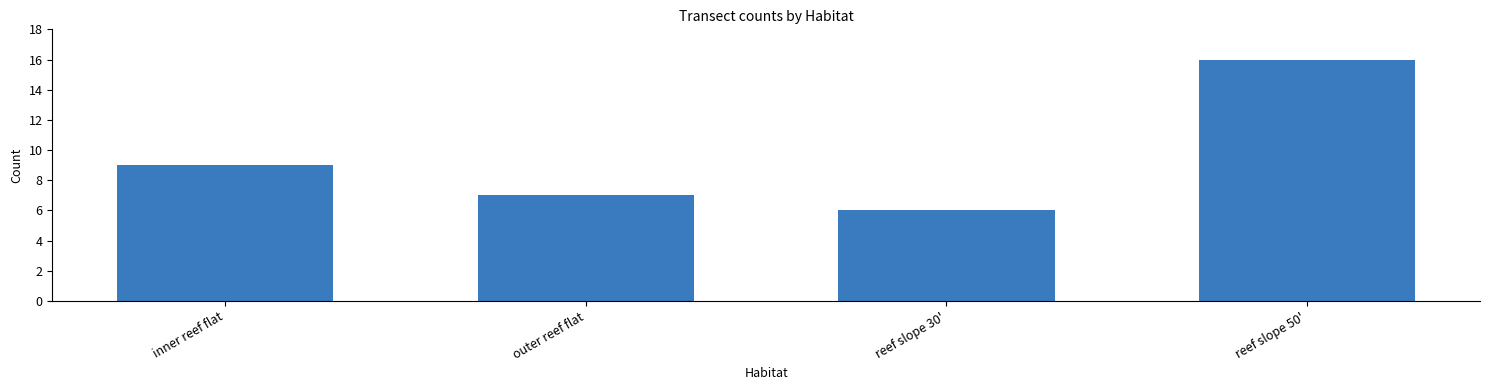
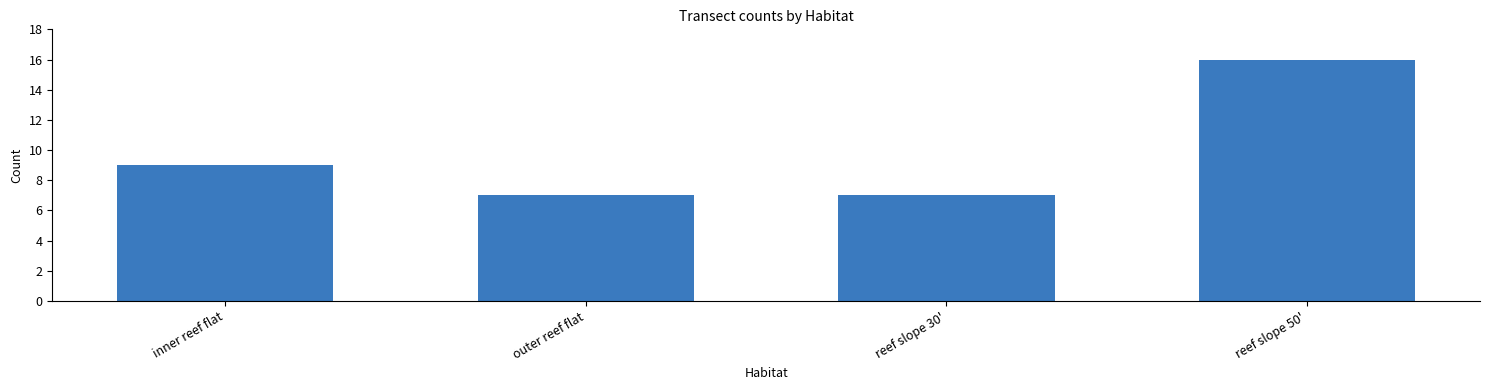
  {
    "inner reef flat": 9,
    "outer reef flat": 7,
-   "reef slope 30'": 6,
+   "reef slope 30'": 7,
    "reef slope 50'": 16
  }
